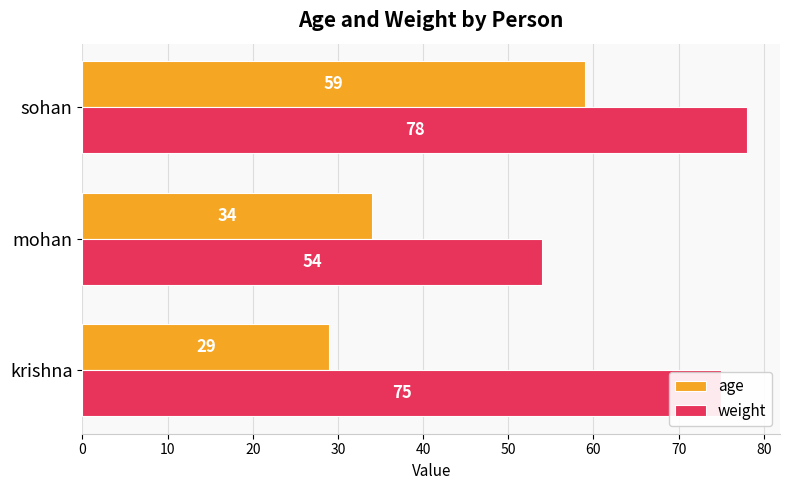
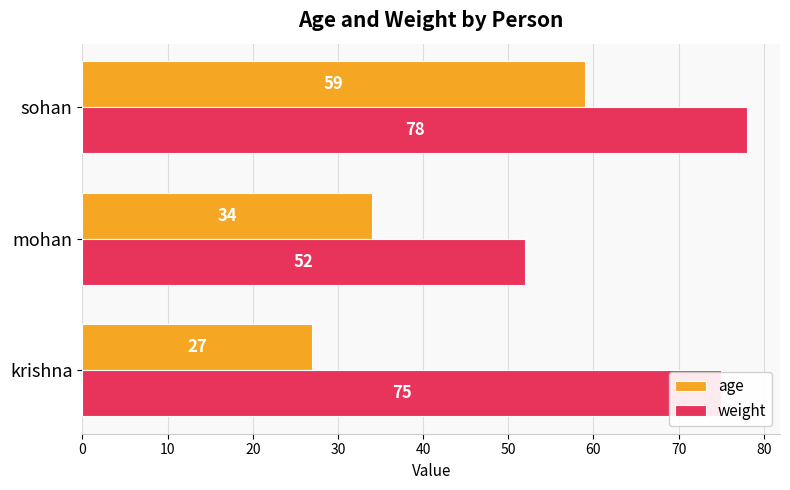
  {
    "age": {
      "sohan": 59,
      "mohan": 34,
-     "krishna": 29
+     "krishna": 27
    },
    "weight": {
      "sohan": 78,
-     "mohan": 54
+     "mohan": 52
    }
  }
